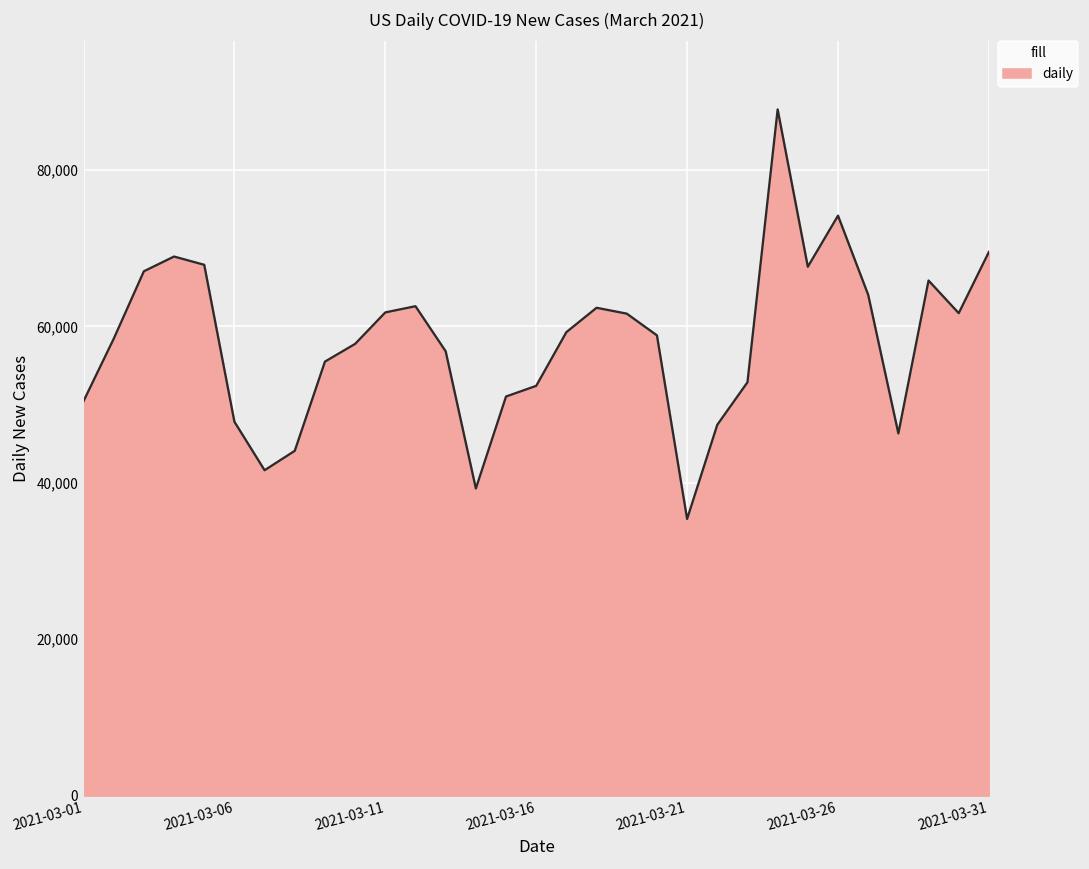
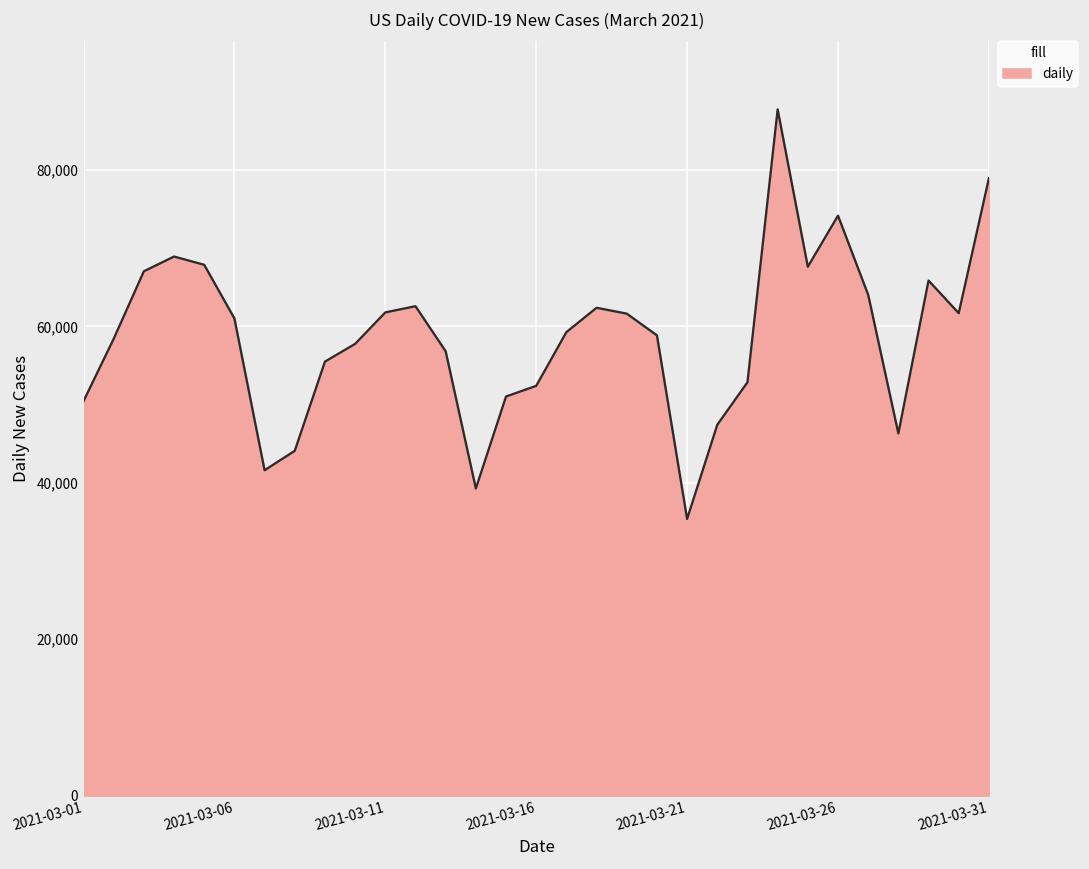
  {
    "2021-03-01": "50,000",
-   "2021-03-06": "48,000",
+   "2021-03-06": "61,000",
    "2021-03-11": "62,000",
    "2021-03-16": "52,000",
    "2021-03-21": "35,000",
    "2021-03-26": "74,000",
-   "2021-03-31": "70,000"
+   "2021-03-31": "79,000"
  }
